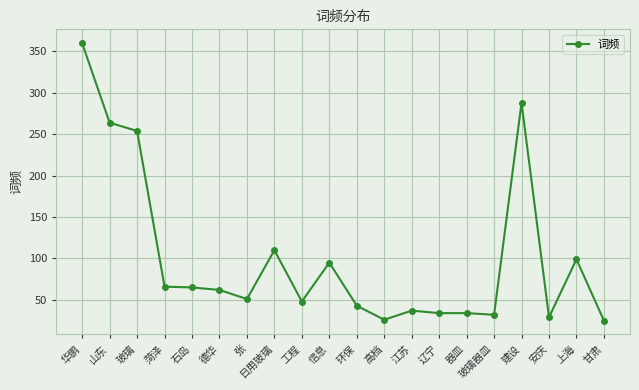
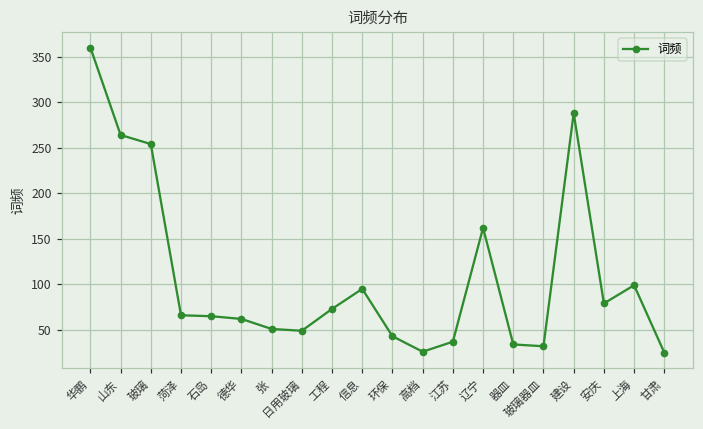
  {
    "华鹏": 360,
    "山东": 260,
    "玻璃": 250,
    "菏泽": 70,
    "石岛": 70,
    "德华": 60,
    "张": 50,
-   "日用玻璃": 110,
-   "工程": 50,
+   "日用玻璃": 50,
+   "工程": 70,
    "信息": 100,
    "环保": 40,
    "高档": 30,
    "江苏": 40,
-   "辽宁": 30,
+   "辽宁": 160,
    "器皿": 30,
    "玻璃器皿": 30,
    "建设": 290,
-   "安庆": 30,
+   "安庆": 80,
    "上海": 100,
    "甘肃": 30
  }
